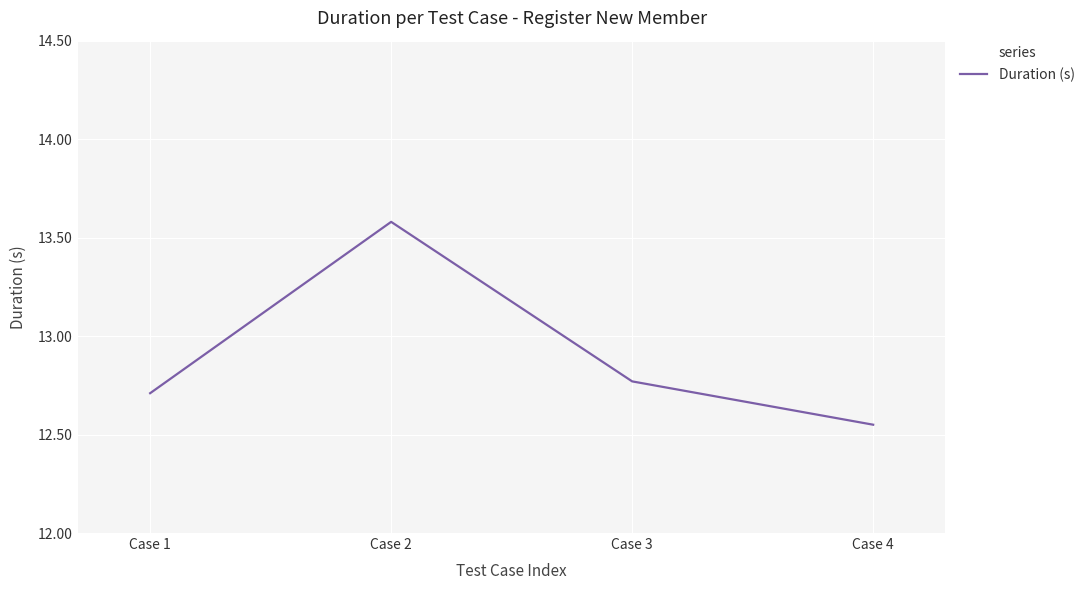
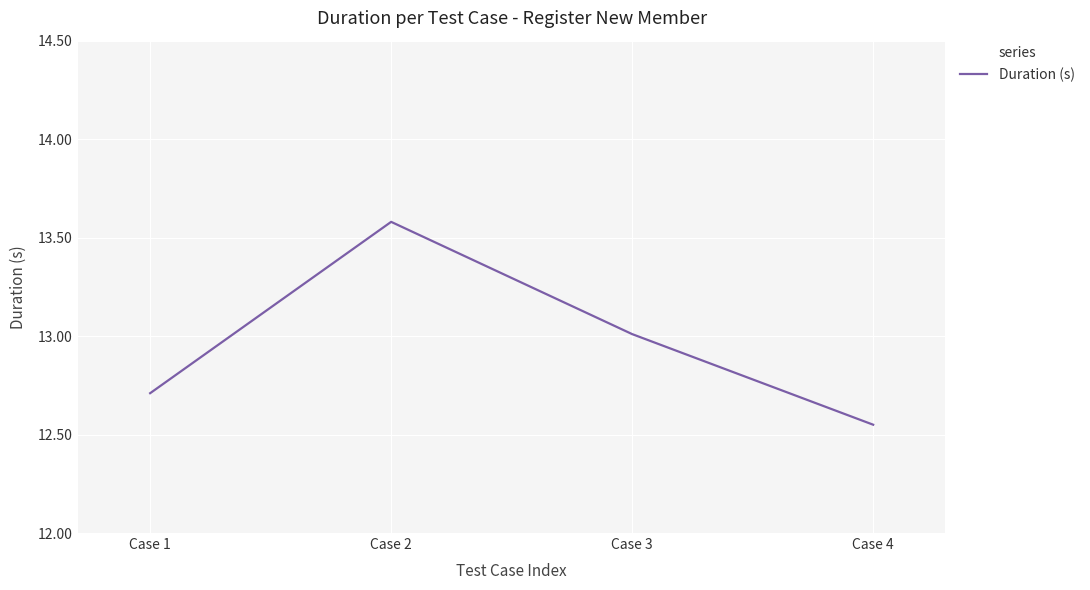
  {
    "Case 1": 12.71,
    "Case 2": 13.58,
-   "Case 3": 12.77,
+   "Case 3": 13.01,
    "Case 4": 12.55
  }
